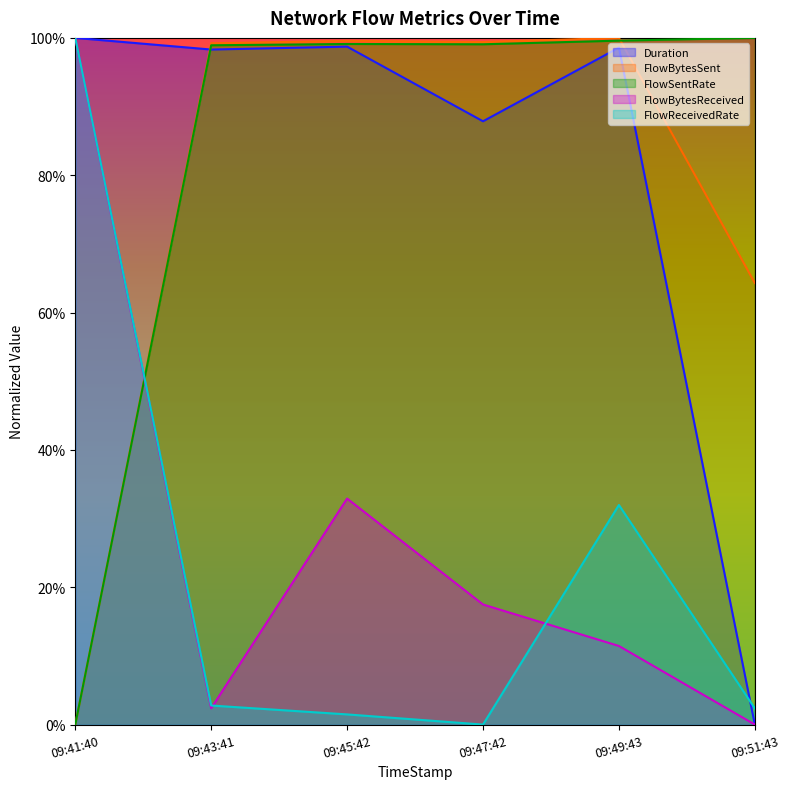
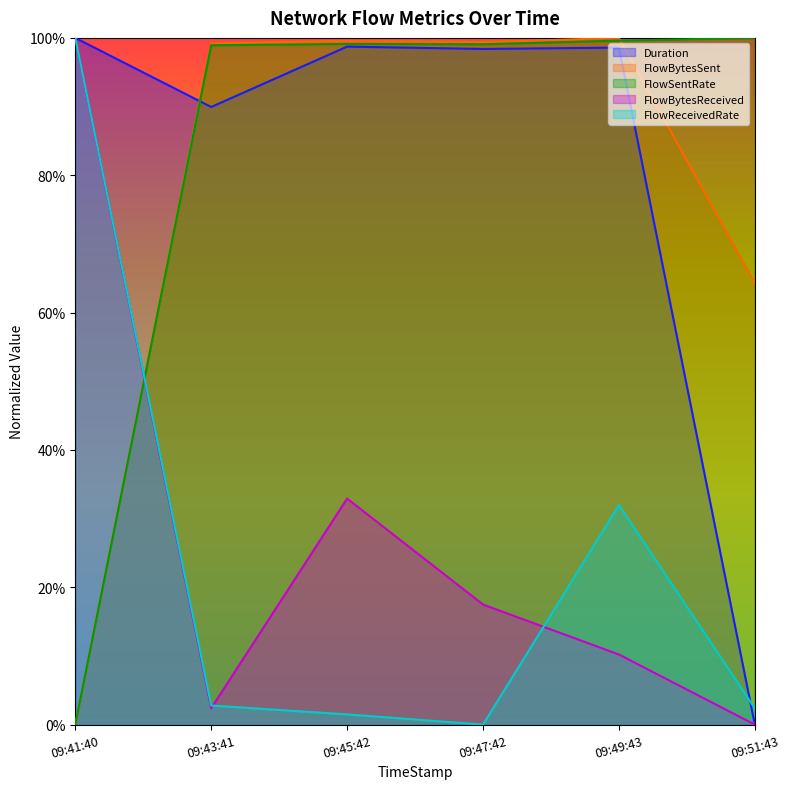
  {
    "Duration": {
-     "09:43:41": "98%",
+     "09:43:41": "90%",
      "09:45:42": "99%",
-     "09:47:42": "88%"
+     "09:47:42": "98%"
    },
    "FlowBytesSent": {
      "09:45:42": "100%",
      "09:49:43": "100%",
      "09:51:43": "64%"
    },
    "FlowSentRate": {
      "09:45:42": "99%",
      "09:49:43": "100%",
      "09:51:43": "100%"
    },
    "FlowBytesReceived": {
      "09:43:41": "2%",
      "09:45:42": "33%",
      "09:47:42": "17%",
-     "09:49:43": "11%"
+     "09:49:43": "10%"
    },
    "FlowReceivedRate": {
      "09:43:41": "3%",
      "09:45:42": "1%",
      "09:47:42": "0%",
      "09:49:43": "32%",
      "09:51:43": "2%"
    }
  }
